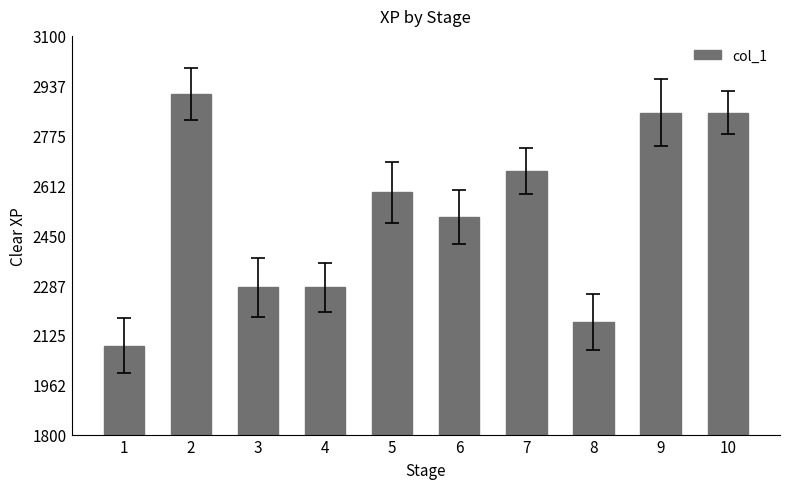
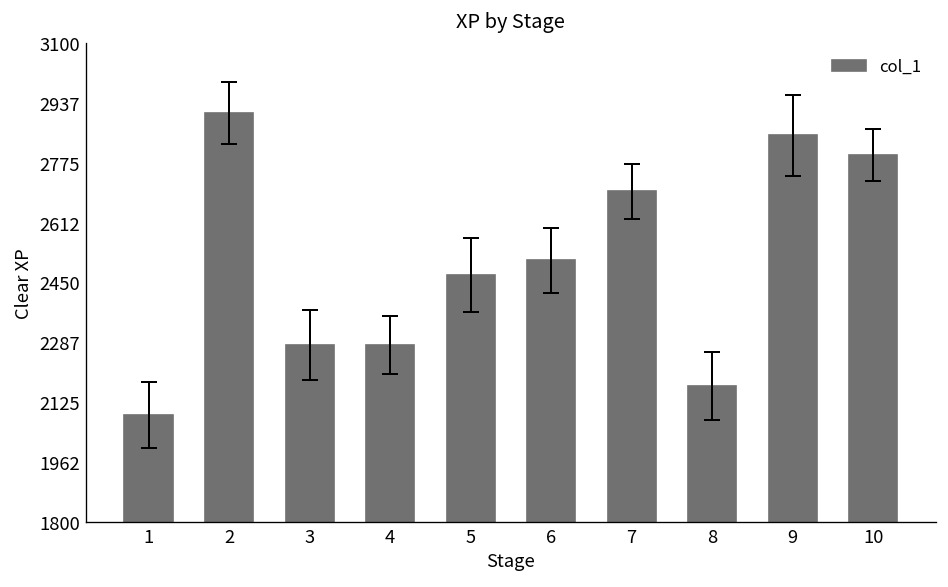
  {
    "col_1": {
      "1": 2090,
      "2": 2910,
      "3": 2280,
      "4": 2280,
-     "5": 2590,
+     "5": 2470,
      "6": 2510,
-     "7": 2660,
+     "7": 2700,
      "8": 2170,
      "9": 2850,
-     "10": 2850
+     "10": 2800
    }
  }
